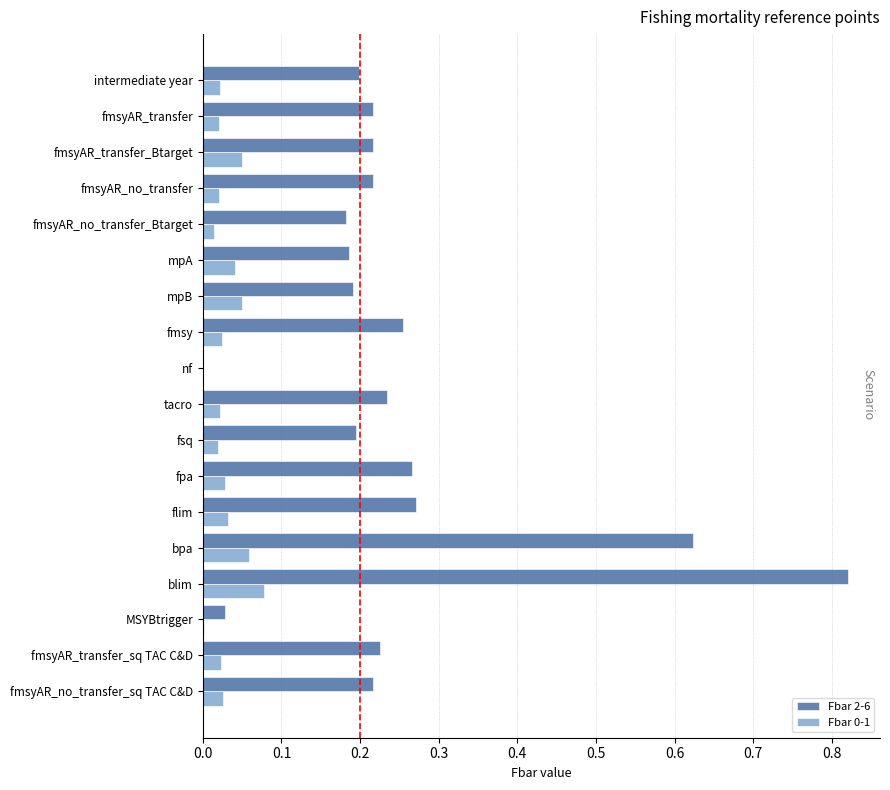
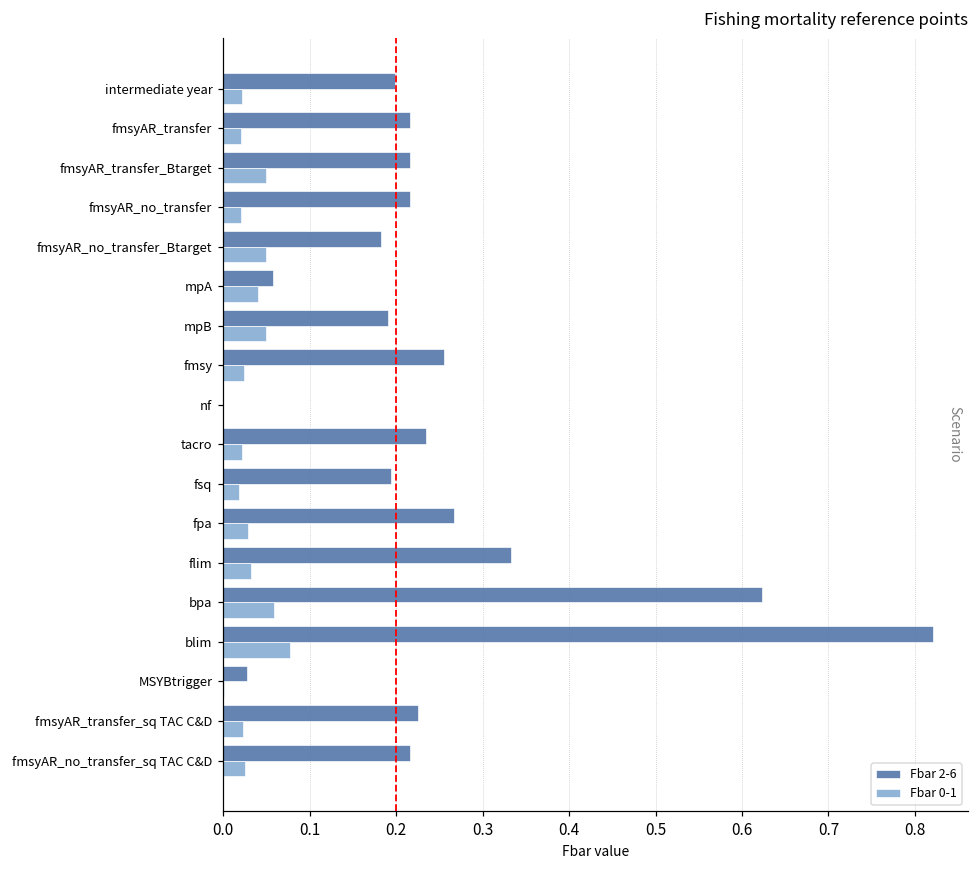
  {
    "Fbar 2-6": {
      "intermediate year": 0.20,
      "fmsyAR_transfer": 0.22,
      "fmsyAR_transfer_Btarget": 0.22,
      "fmsyAR_no_transfer": 0.22,
      "fmsyAR_no_transfer_Btarget": 0.18,
-     "mpA": 0.19,
+     "mpA": 0.06,
      "mpB": 0.19,
      "fmsy": 0.26,
      "nf": 0.00,
      "tacro": 0.23,
      "fsq": 0.19,
      "fpa": 0.27,
-     "flim": 0.27,
+     "flim": 0.33,
      "bpa": 0.62,
      "blim": 0.82,
      "MSYBtrigger": 0.03,
      "fmsyAR_transfer_sq TAC C&D": 0.23,
      "fmsyAR_no_transfer_sq TAC C&D": 0.22
    },
    "Fbar 0-1": {
      "intermediate year": 0.02,
      "fmsyAR_transfer": 0.02,
      "fmsyAR_transfer_Btarget": 0.05,
      "fmsyAR_no_transfer": 0.02,
-     "fmsyAR_no_transfer_Btarget": 0.01,
+     "fmsyAR_no_transfer_Btarget": 0.05,
      "mpA": 0.04,
      "mpB": 0.05,
      "fmsy": 0.02,
      "nf": 0.00,
      "tacro": 0.02,
      "fsq": 0.02,
      "fpa": 0.03,
      "flim": 0.03,
      "bpa": 0.06,
      "blim": 0.08,
      "fmsyAR_transfer_sq TAC C&D": 0.02,
      "fmsyAR_no_transfer_sq TAC C&D": 0.03
    }
  }
